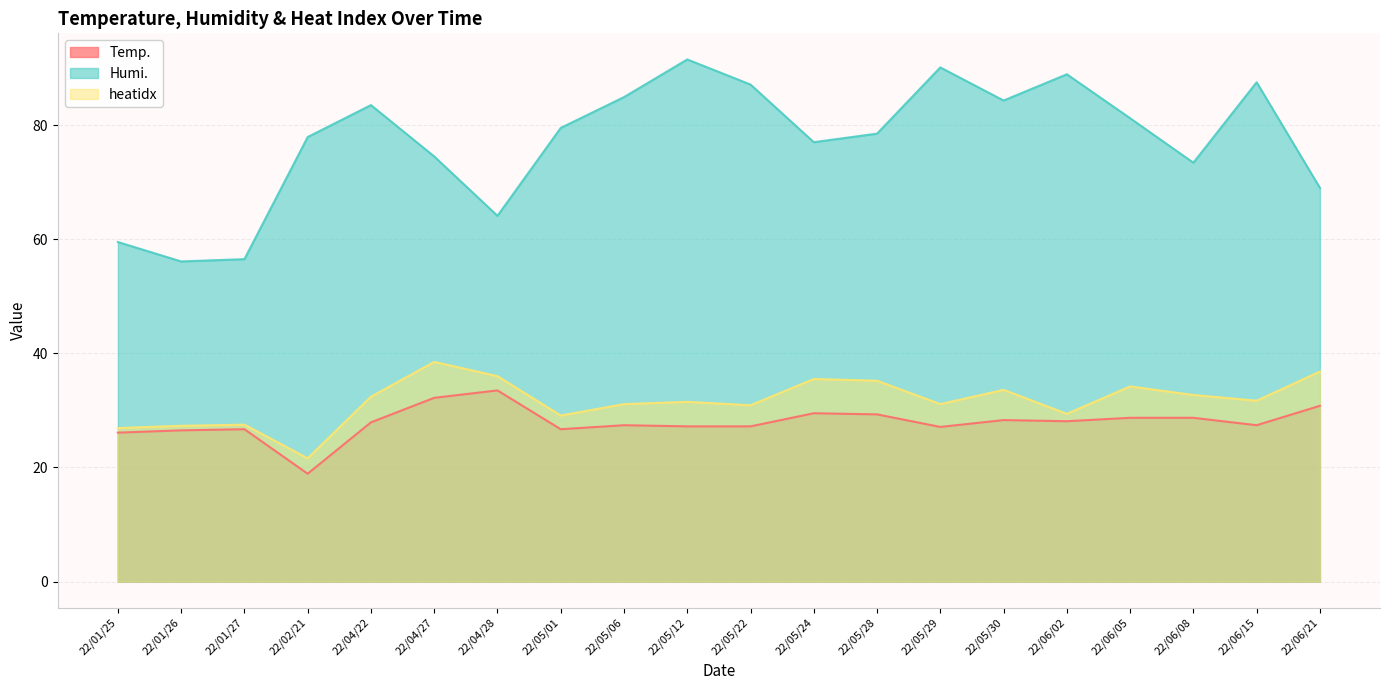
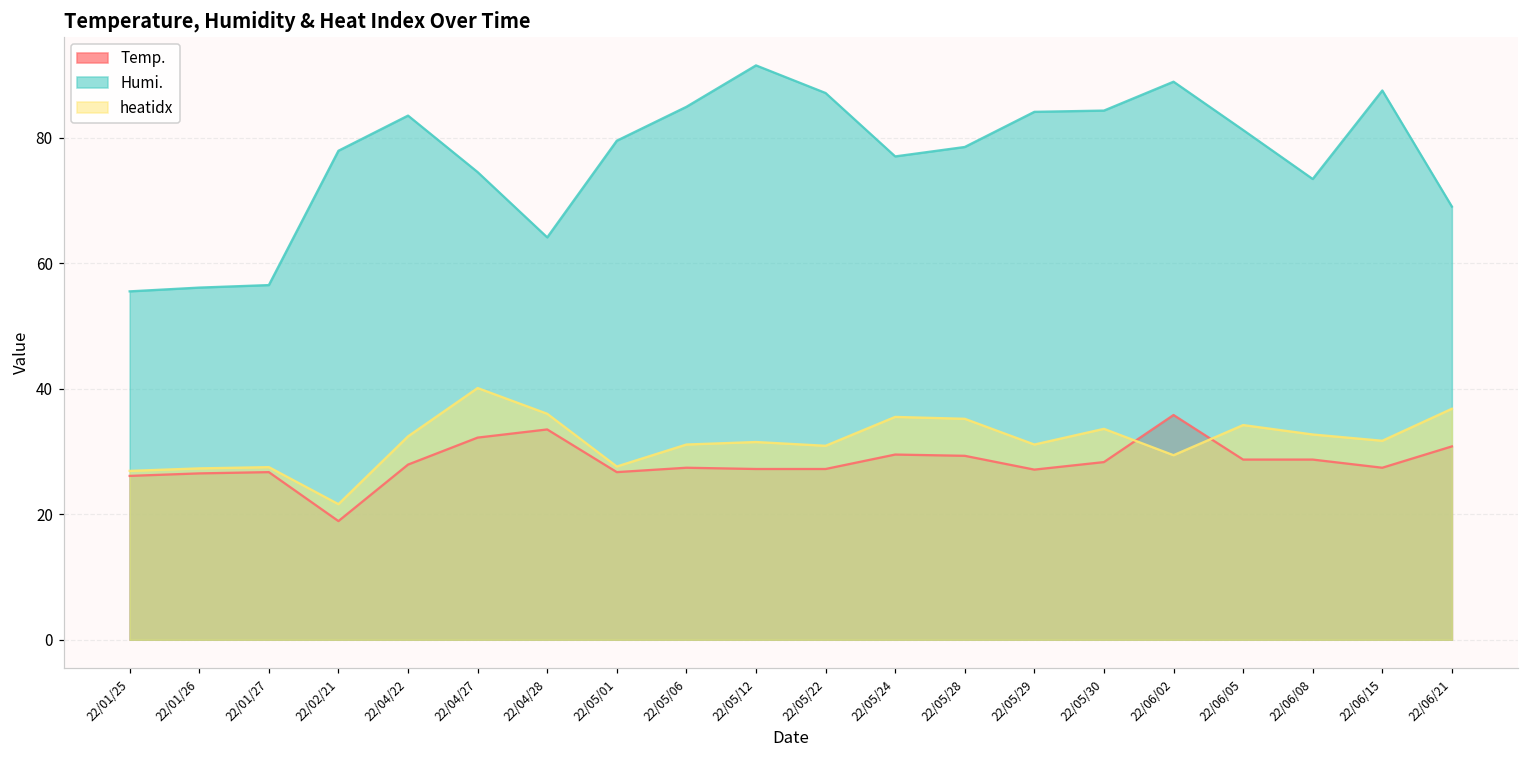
  {
    "Temp.": {
      "22/01/25": 26,
      "22/01/26": 27,
      "22/01/27": 27,
      "22/02/21": 19,
      "22/04/22": 28,
      "22/04/27": 32,
      "22/04/28": 34,
      "22/05/01": 27,
      "22/05/06": 27,
      "22/05/12": 27,
      "22/05/22": 27,
      "22/05/24": 30,
      "22/05/28": 29,
      "22/05/29": 27,
      "22/05/30": 28,
-     "22/06/02": 28,
+     "22/06/02": 36,
      "22/06/05": 29,
      "22/06/08": 29,
      "22/06/15": 27,
      "22/06/21": 31
    },
    "Humi.": {
-     "22/01/25": 60,
+     "22/01/25": 56,
      "22/01/26": 56,
      "22/01/27": 57,
      "22/02/21": 78,
      "22/04/22": 84,
      "22/04/27": 75,
      "22/04/28": 64,
      "22/05/01": 80,
      "22/05/06": 85,
      "22/05/12": 92,
      "22/05/22": 87,
      "22/05/24": 77,
      "22/05/28": 79,
-     "22/05/29": 90,
+     "22/05/29": 84,
      "22/05/30": 84,
      "22/06/02": 89,
      "22/06/05": 81,
      "22/06/08": 73,
      "22/06/15": 88,
      "22/06/21": 69
    },
    "heatidx": {
      "22/01/25": 27,
      "22/01/26": 27,
      "22/01/27": 28,
      "22/02/21": 22,
      "22/04/22": 32,
-     "22/04/27": 39,
+     "22/04/27": 40,
      "22/04/28": 36,
-     "22/05/01": 29,
+     "22/05/01": 28,
      "22/05/06": 31,
      "22/05/12": 32,
      "22/05/22": 31,
      "22/05/24": 36,
      "22/05/28": 35,
      "22/05/29": 31,
      "22/05/30": 34,
      "22/06/02": 29,
      "22/06/05": 34,
      "22/06/08": 33,
      "22/06/15": 32,
      "22/06/21": 37
    }
  }
